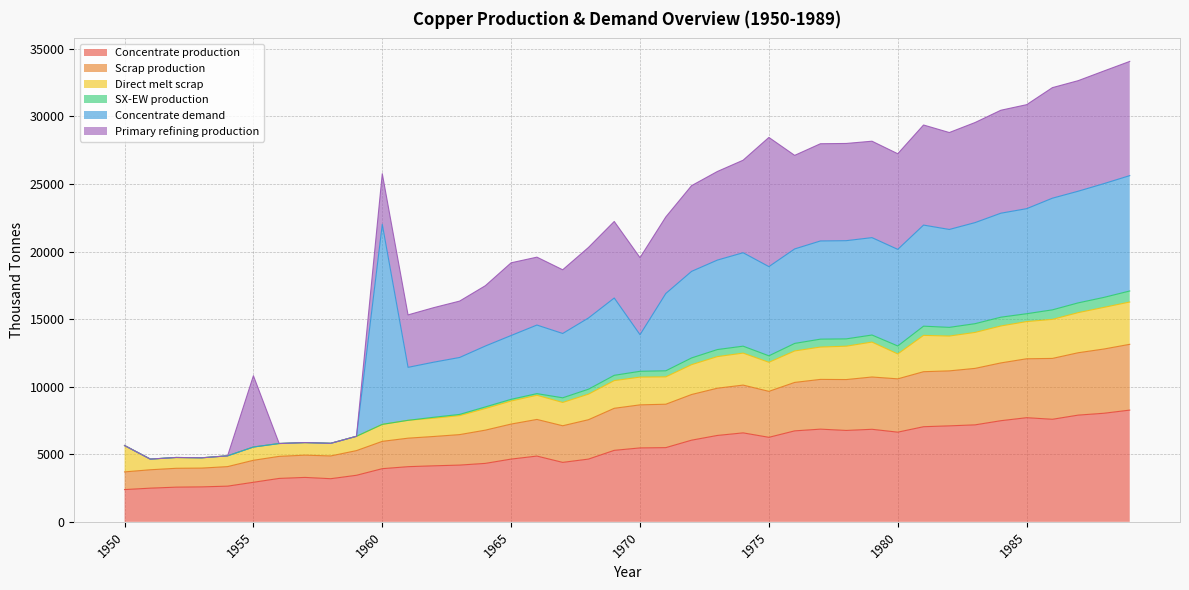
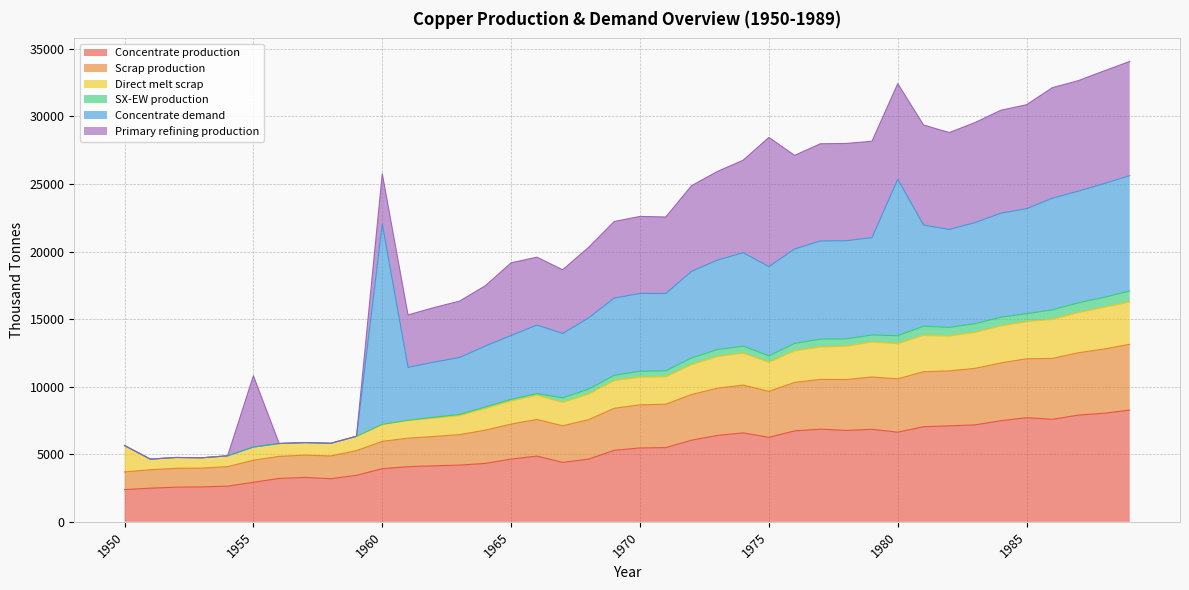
  {
    "Direct melt scrap": {
      "1970": 2100,
      "1975": 2200,
-     "1980": 1800,
+     "1980": 2600,
      "1985": 2800
    },
    "SX-EW production": {
      "1970": 400,
      "1975": 500,
      "1980": 600,
      "1985": 600
    },
    "Concentrate demand": {
      "1960": 14800,
      "1965": 4700,
-     "1970": 2700,
+     "1970": 5800,
      "1975": 6600,
-     "1980": 7100,
+     "1980": 11600,
      "1985": 7800
    },
    "Primary refining production": {
      "1955": 5300,
      "1960": 3700,
      "1965": 5400,
      "1970": 5700,
      "1975": 9600,
      "1980": 7100,
      "1985": 7700
    }
  }
